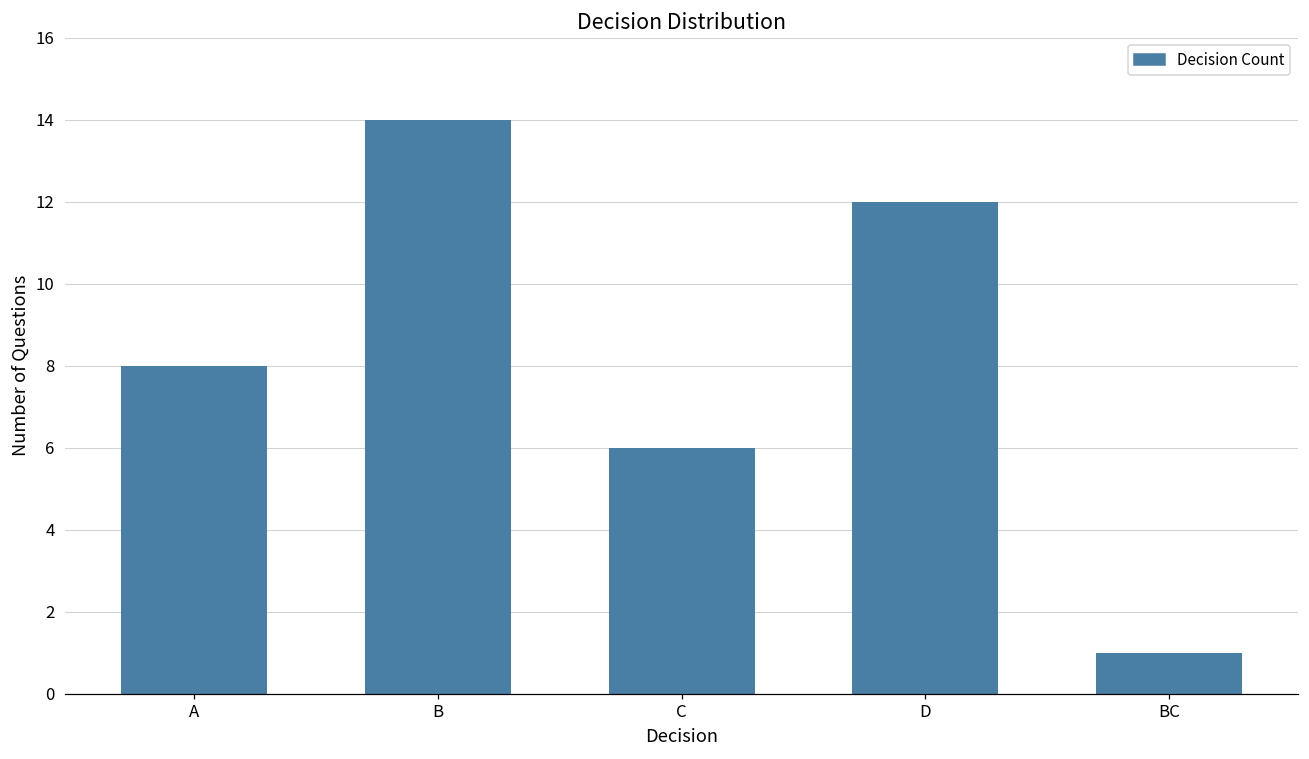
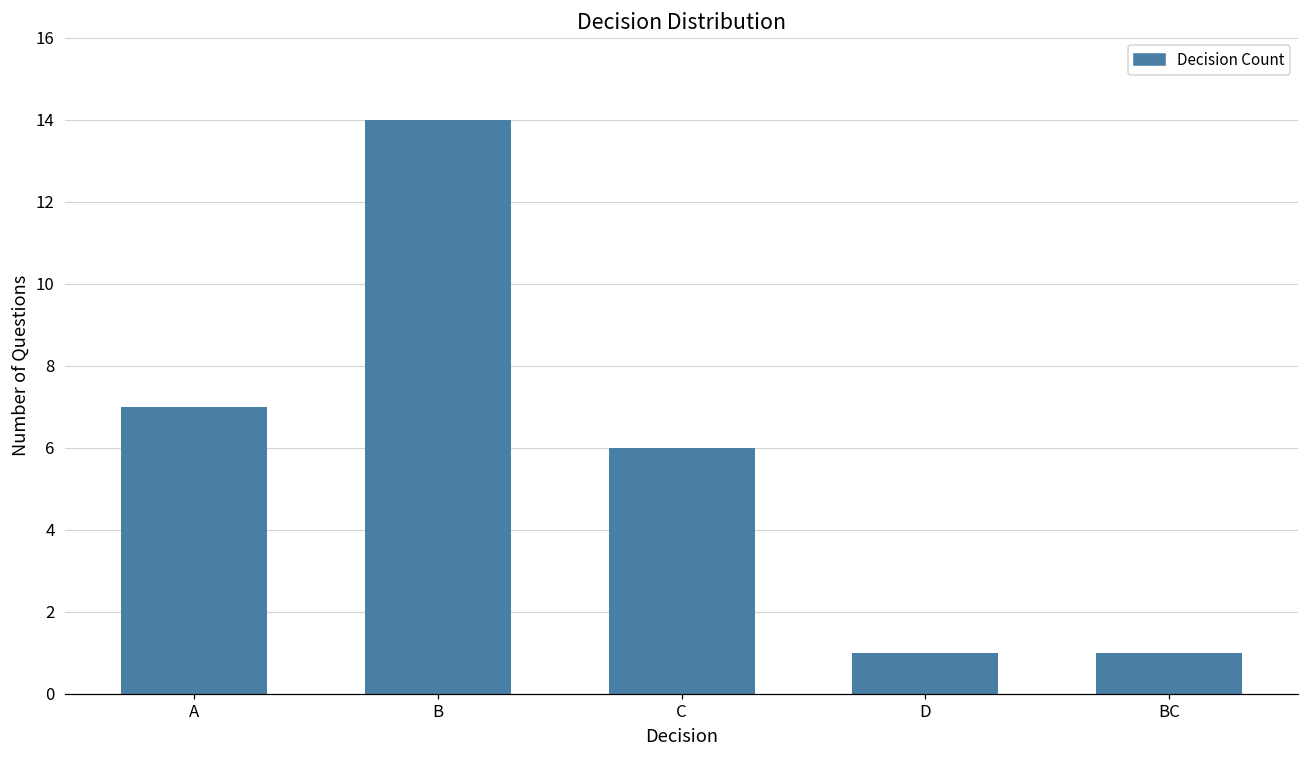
  {
-   "A": 8,
+   "A": 7,
    "B": 14,
    "C": 6,
-   "D": 12,
+   "D": 1,
    "BC": 1
  }
